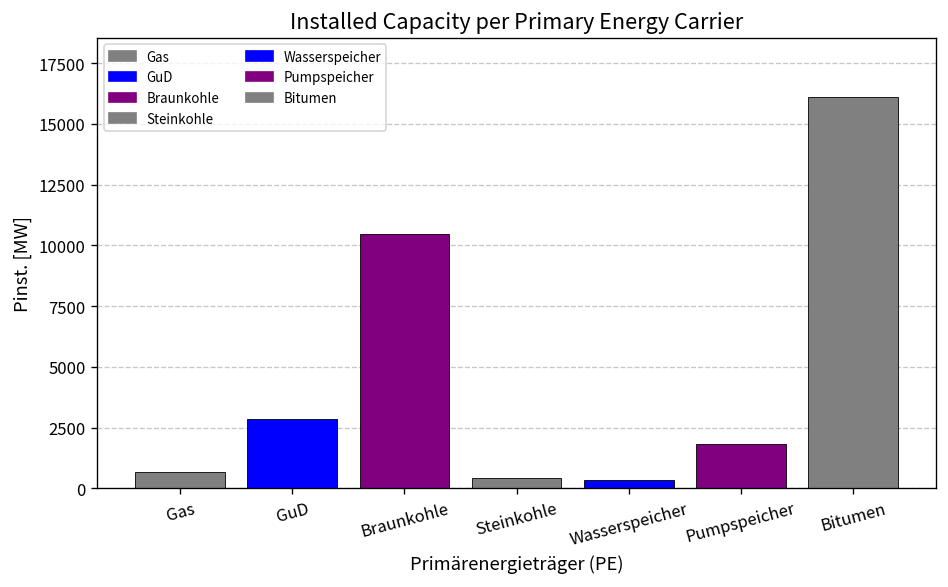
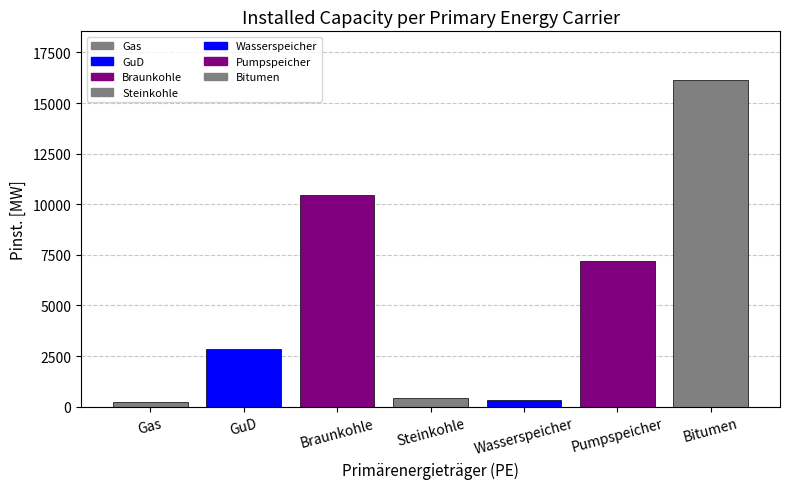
  {
-   "Gas": 700,
+   "Gas": 300,
    "GuD": 2800,
    "Braunkohle": 10500,
    "Steinkohle": 400,
    "Wasserspeicher": 300,
-   "Pumpspeicher": 1800,
+   "Pumpspeicher": 7200,
    "Bitumen": 16100
  }
